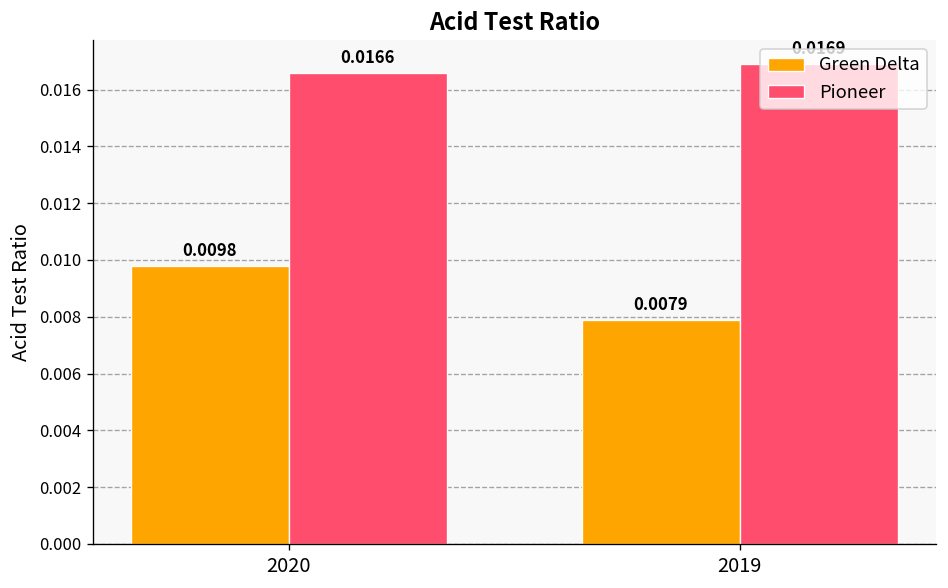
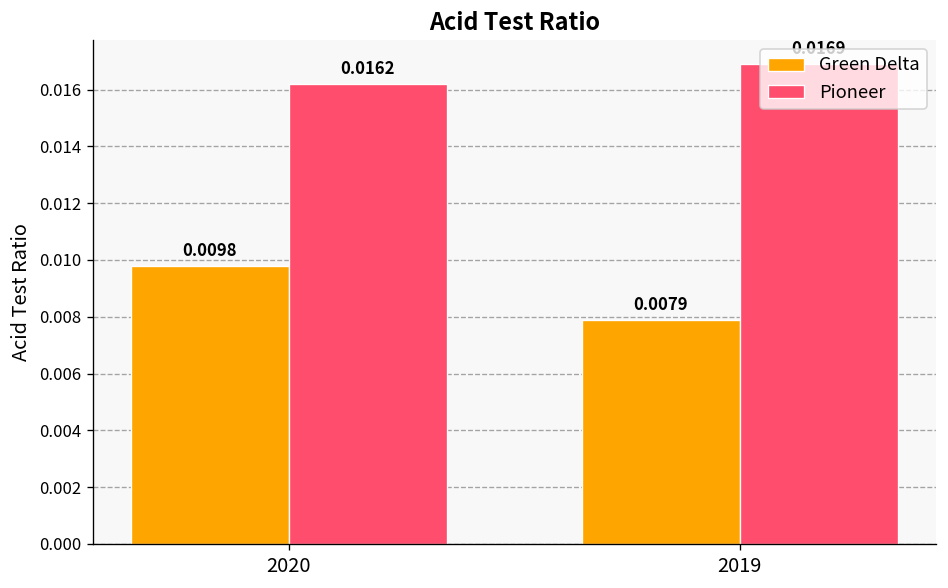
  {
    "Green Delta": {
      "2020": 0.0098,
      "2019": 0.0079
    },
    "Pioneer": {
-     "2020": 0.0166
+     "2020": 0.0162
    }
  }
